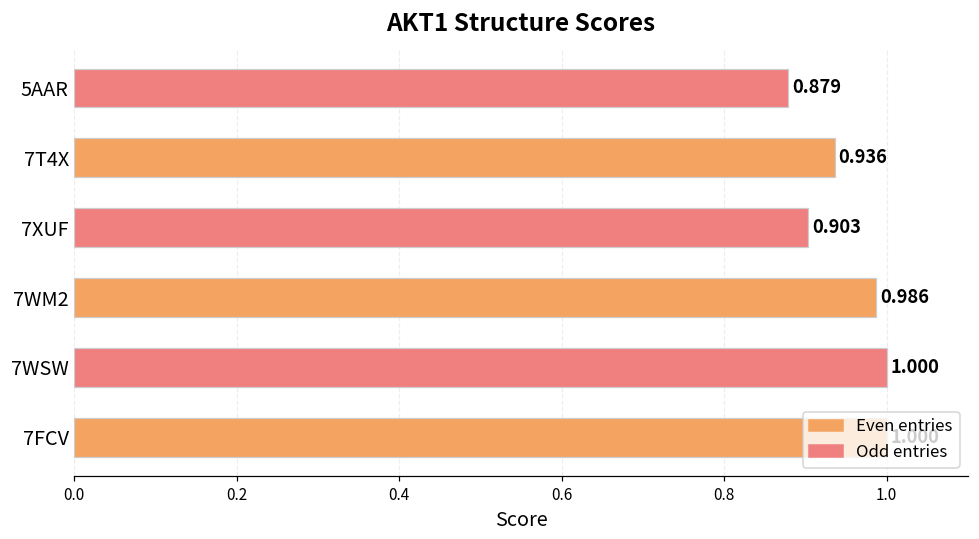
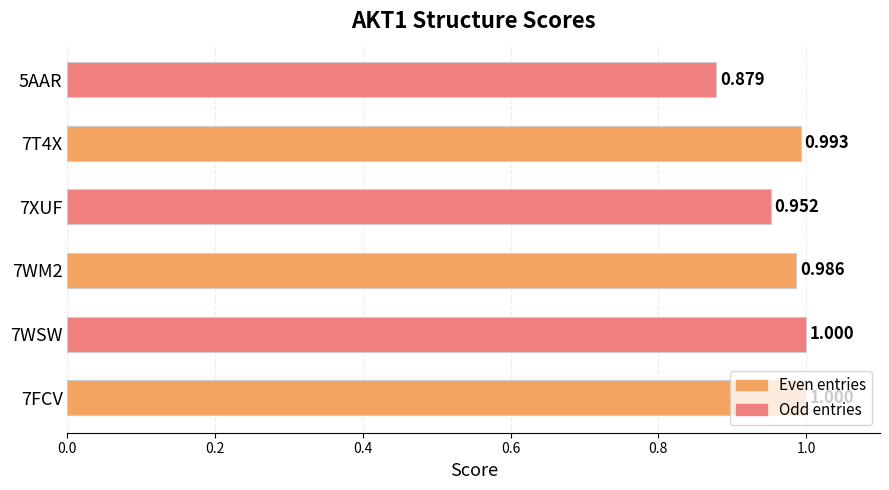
  {
    "5AAR": 0.879,
-   "7T4X": 0.936,
-   "7XUF": 0.903,
+   "7T4X": 0.993,
+   "7XUF": 0.952,
    "7WM2": 0.986,
    "7WSW": 1.000
  }
